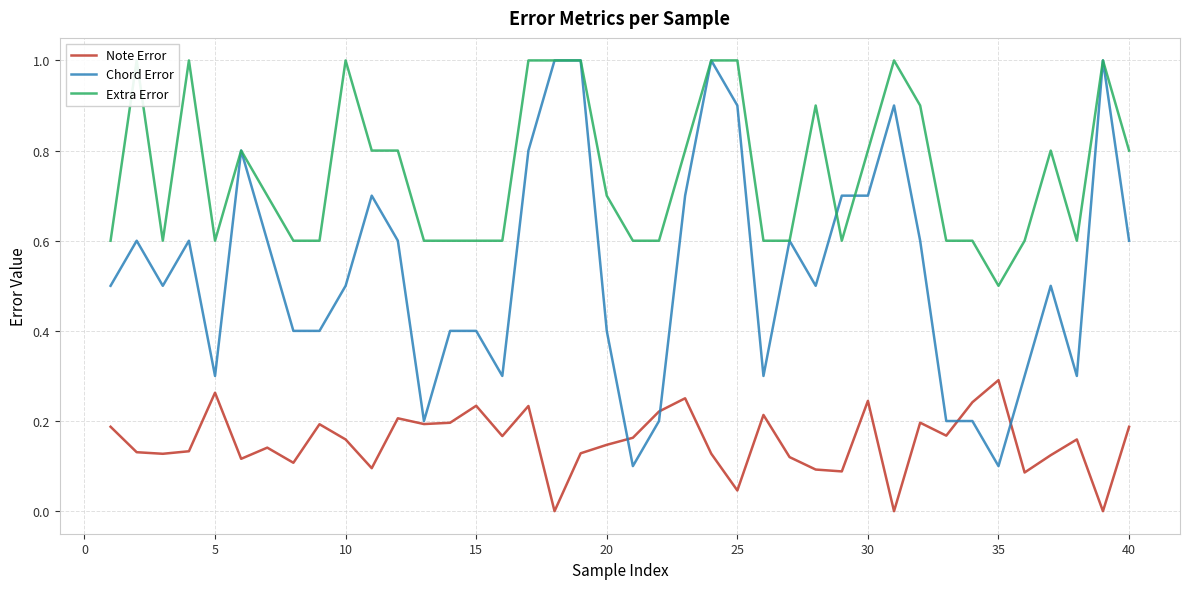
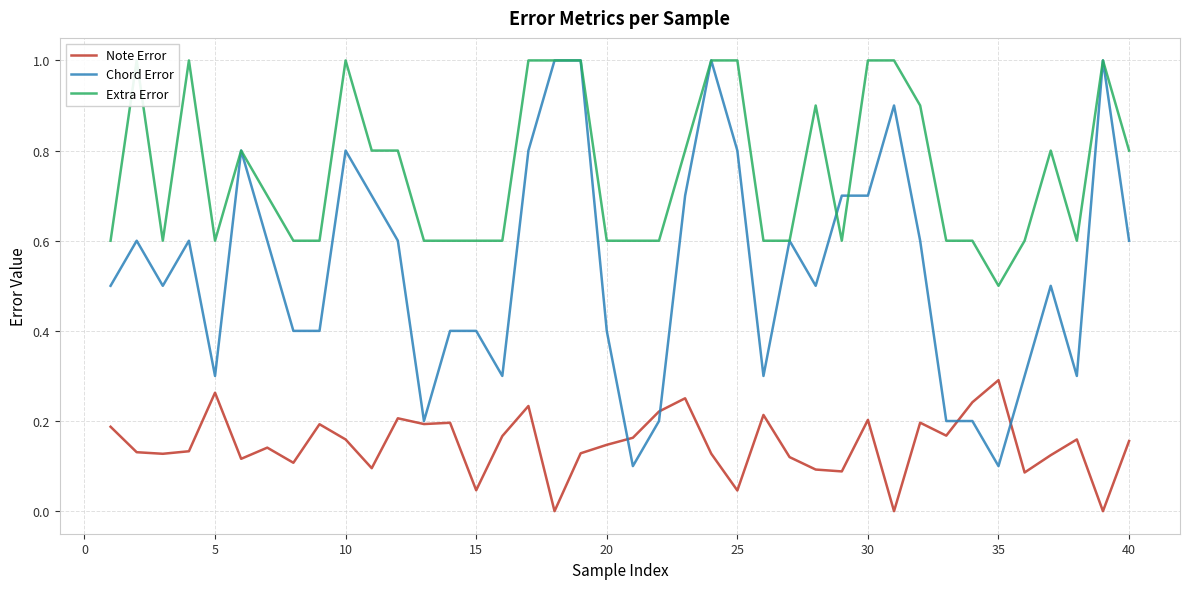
  {
    "Note Error": {
      "5": 0.26,
      "10": 0.16,
-     "15": 0.23,
+     "15": 0.05,
      "20": 0.15,
      "25": 0.05,
-     "30": 0.24,
+     "30": 0.20,
      "35": 0.29,
-     "40": 0.19
+     "40": 0.16
    },
    "Chord Error": {
      "5": 0.3,
-     "10": 0.5,
+     "10": 0.8,
      "15": 0.4,
      "20": 0.4,
-     "25": 0.9,
+     "25": 0.8,
      "30": 0.7,
      "35": 0.1,
      "40": 0.6
    },
    "Extra Error": {
      "5": 0.6,
      "10": 1.0,
      "15": 0.6,
-     "20": 0.7,
+     "20": 0.6,
      "25": 1.0,
-     "30": 0.8,
+     "30": 1.0,
      "35": 0.5,
      "40": 0.8
    }
  }
